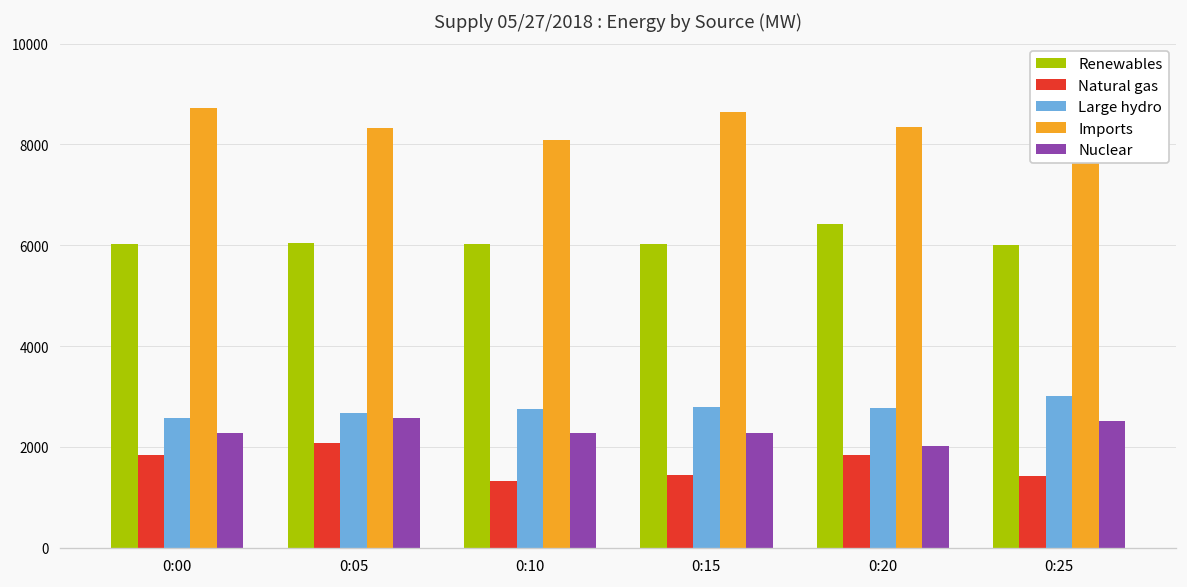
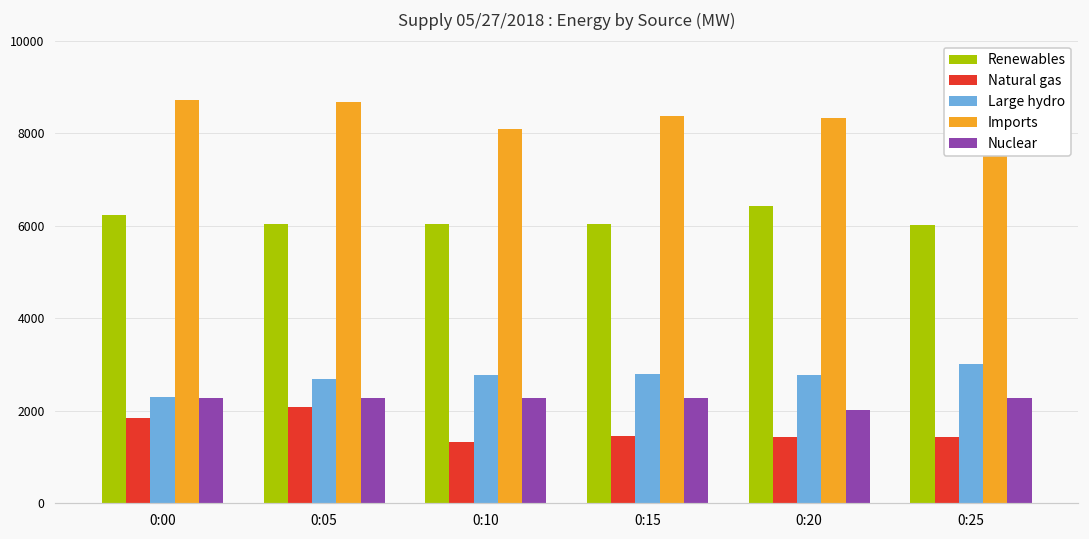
  {
    "Renewables": {
-     "0:00": 6000,
+     "0:00": 6200,
      "0:05": 6000,
      "0:10": 6000,
      "0:15": 6000,
      "0:20": 6400,
      "0:25": 6000
    },
    "Natural gas": {
      "0:00": 1800,
      "0:05": 2100,
      "0:10": 1300,
      "0:15": 1400,
-     "0:20": 1800,
+     "0:20": 1400,
      "0:25": 1400
    },
    "Large hydro": {
-     "0:00": 2600,
+     "0:00": 2300,
      "0:05": 2700,
      "0:10": 2800,
      "0:15": 2800,
      "0:20": 2800,
      "0:25": 3000
    },
    "Imports": {
      "0:00": 8700,
-     "0:05": 8300,
+     "0:05": 8700,
      "0:10": 8100,
-     "0:15": 8600,
+     "0:15": 8400,
      "0:20": 8300
    },
    "Nuclear": {
      "0:00": 2300,
-     "0:05": 2600,
+     "0:05": 2300,
      "0:10": 2300,
      "0:15": 2300,
      "0:20": 2000,
-     "0:25": 2500
+     "0:25": 2300
    }
  }
